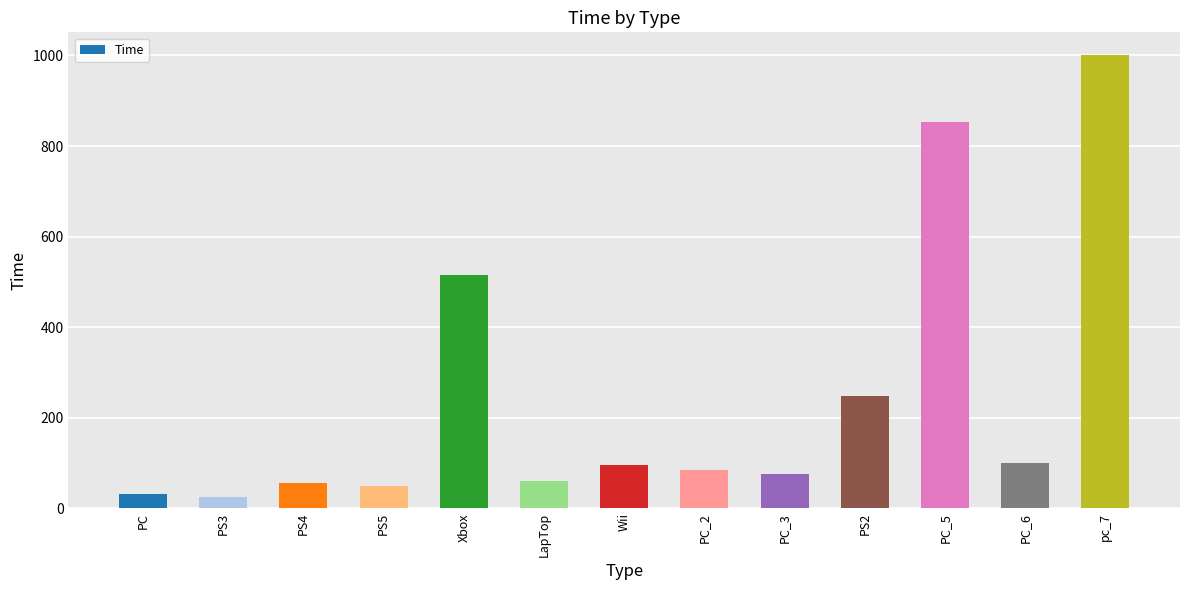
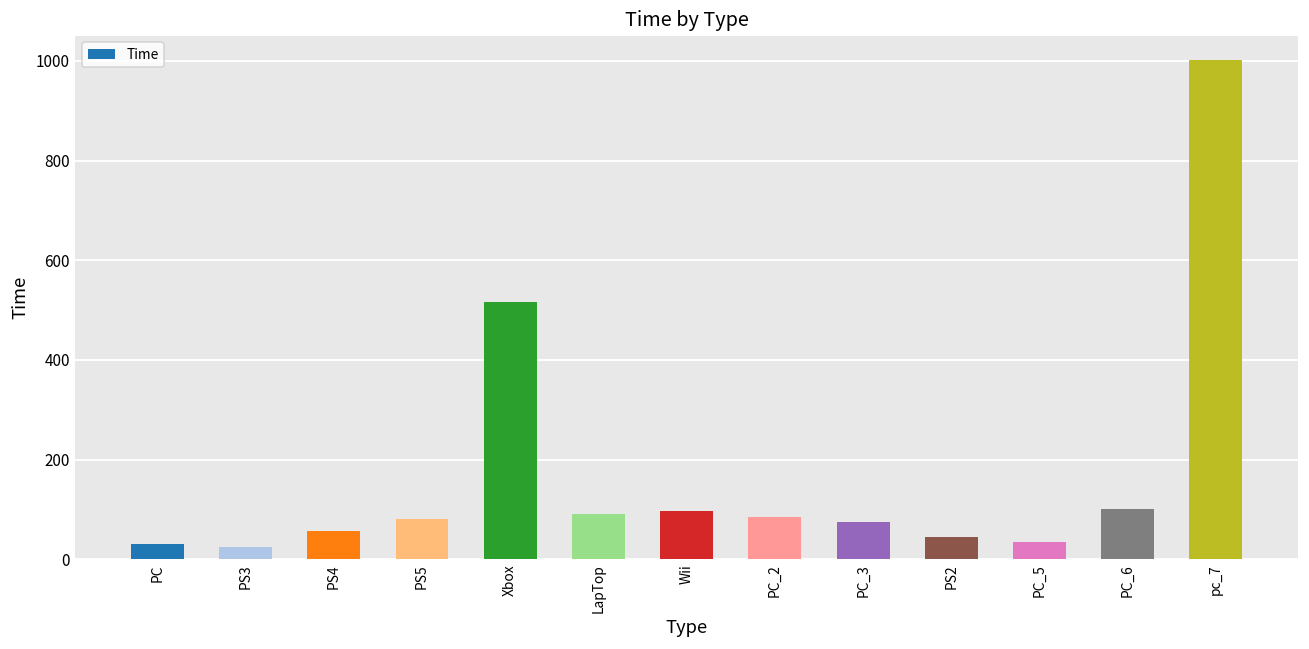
  {
    "PC": 30,
    "PS3": 20,
    "PS4": 60,
-   "PS5": 50,
+   "PS5": 80,
    "Xbox": 520,
-   "LapTop": 60,
+   "LapTop": 90,
    "Wii": 100,
    "PC_2": 90,
    "PC_3": 80,
-   "PS2": 250,
-   "PC_5": 850,
+   "PS2": 50,
+   "PC_5": 40,
    "PC_6": 100,
    "pc_7": 1000
  }
